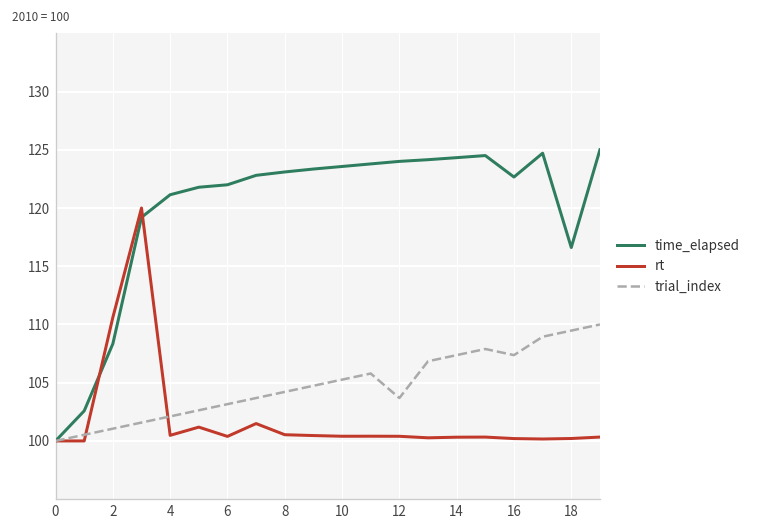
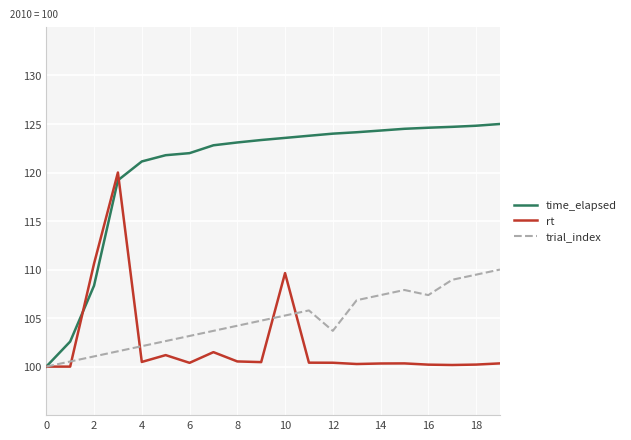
  {
    "time_elapsed": {
      "2": 108,
      "4": 121,
      "6": 122,
      "8": 123,
      "10": 124,
      "12": 124,
      "14": 124,
-     "16": 123,
-     "18": 117
+     "16": 125,
+     "18": 125
    },
    "rt": {
      "2": 111,
      "4": 100,
      "6": 100,
      "8": 101,
-     "10": 100,
+     "10": 110,
      "12": 100,
      "14": 100,
      "16": 100,
      "18": 100
    },
    "trial_index": {
      "2": 101,
      "4": 102,
      "6": 103,
      "8": 104,
      "10": 105,
      "12": 104,
      "14": 107,
      "16": 107,
      "18": 109
    }
  }
